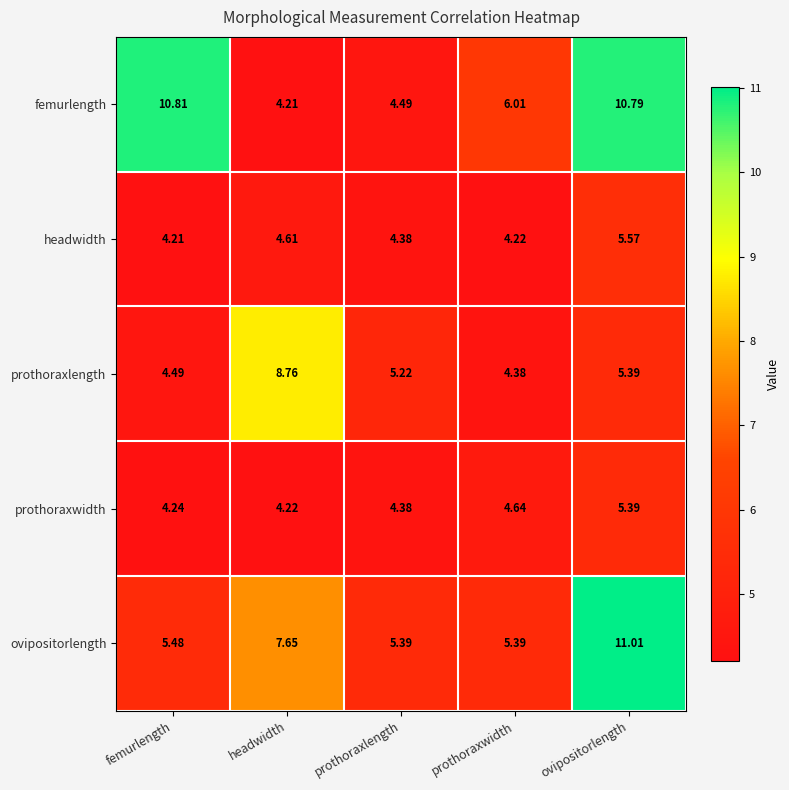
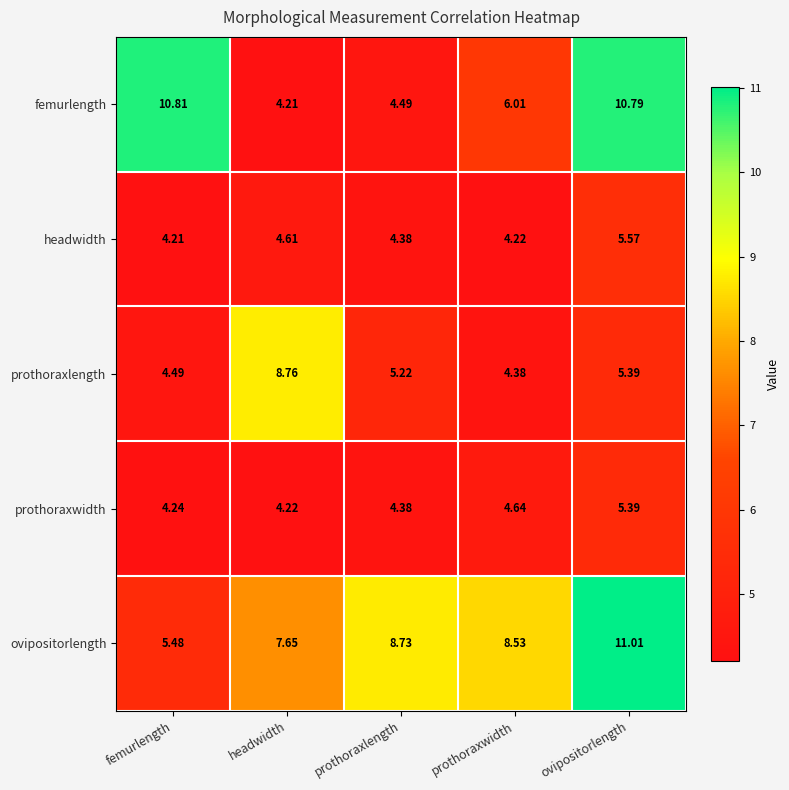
  {
    "femurlength": {
      "femurlength": 10.81,
      "headwidth": 4.21,
      "prothoraxlength": 4.49,
      "prothoraxwidth": 6.01,
      "ovipositorlength": 10.79
    },
    "headwidth": {
      "femurlength": 4.21,
      "headwidth": 4.61,
      "prothoraxlength": 4.38,
      "prothoraxwidth": 4.22,
      "ovipositorlength": 5.57
    },
    "prothoraxlength": {
      "femurlength": 4.49,
      "headwidth": 8.76,
      "prothoraxlength": 5.22,
      "prothoraxwidth": 4.38,
      "ovipositorlength": 5.39
    },
    "prothoraxwidth": {
      "femurlength": 4.24,
      "headwidth": 4.22,
      "prothoraxlength": 4.38,
      "prothoraxwidth": 4.64,
      "ovipositorlength": 5.39
    },
    "ovipositorlength": {
      "femurlength": 5.48,
      "headwidth": 7.65,
-     "prothoraxlength": 5.39,
-     "prothoraxwidth": 5.39,
+     "prothoraxlength": 8.73,
+     "prothoraxwidth": 8.53,
      "ovipositorlength": 11.01
    }
  }
